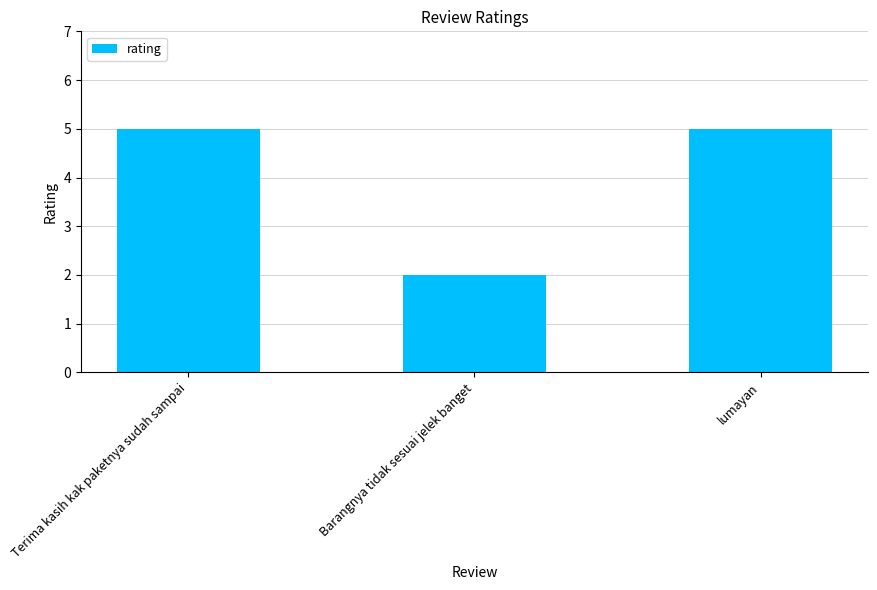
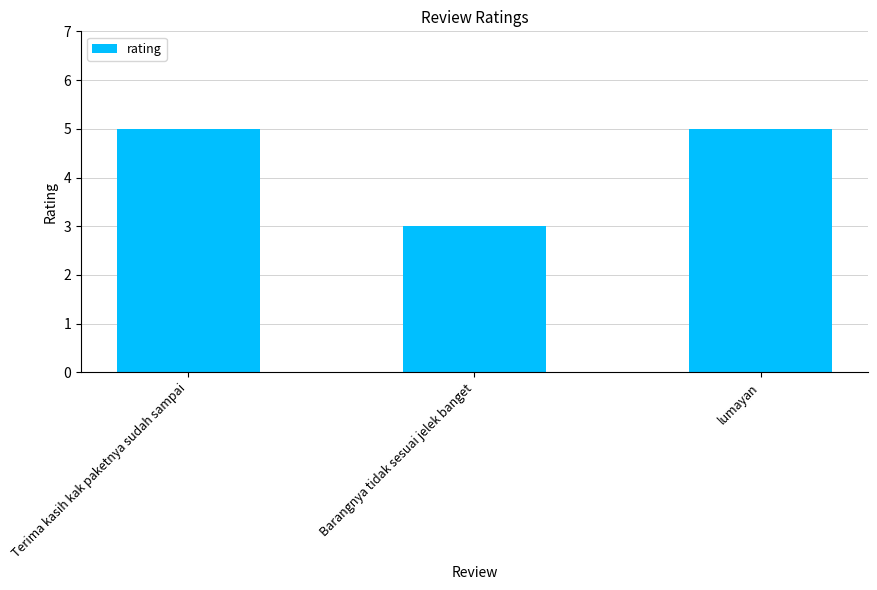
  {
    "Terima kasih kak paketnya sudah sampai": 5,
-   "Barangnya tidak sesuai jelek banget": 2,
+   "Barangnya tidak sesuai jelek banget": 3,
    "lumayan": 5
  }
